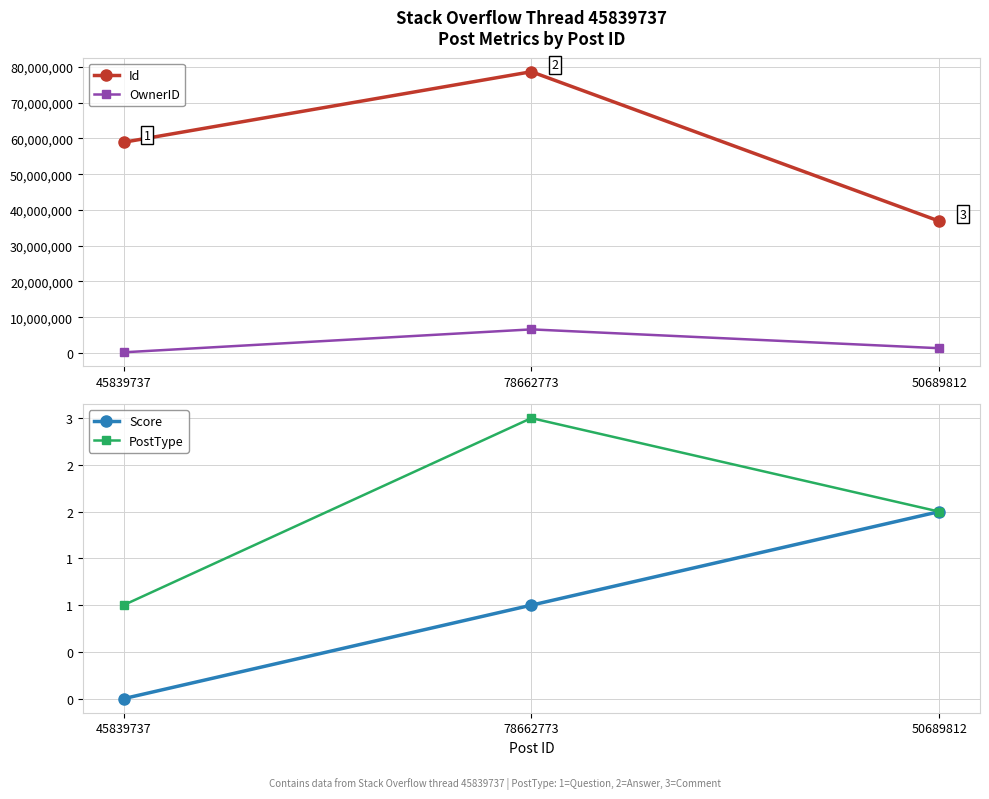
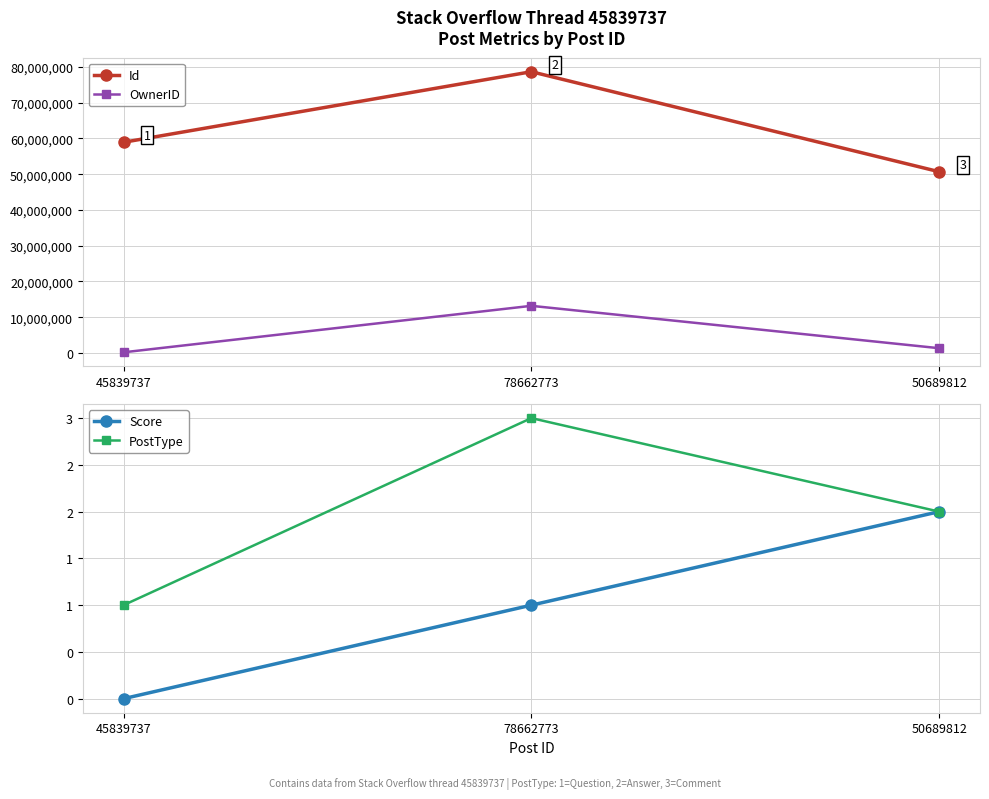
  {
    "Stack Overflow Thread 45839737 Post Metrics by Post ID": {
      "Id": {
-       "50689812": "37,000,000"
+       "50689812": "51,000,000"
      },
      "OwnerID": {
        "45839737": "0",
-       "78662773": "7,000,000",
+       "78662773": "13,000,000",
        "50689812": "1,000,000"
      }
    }
  }
